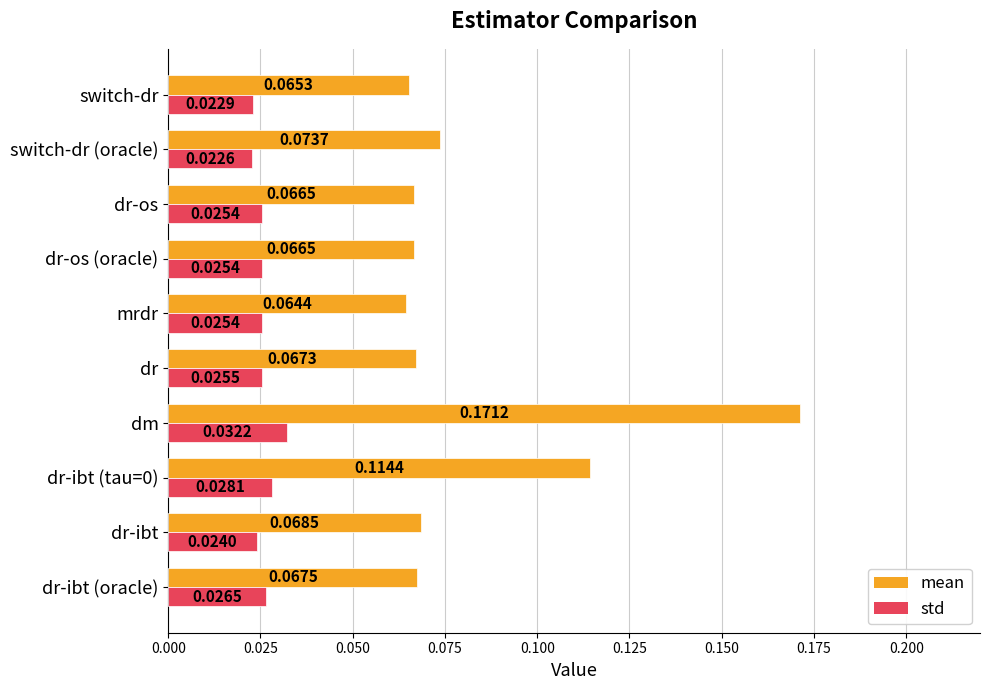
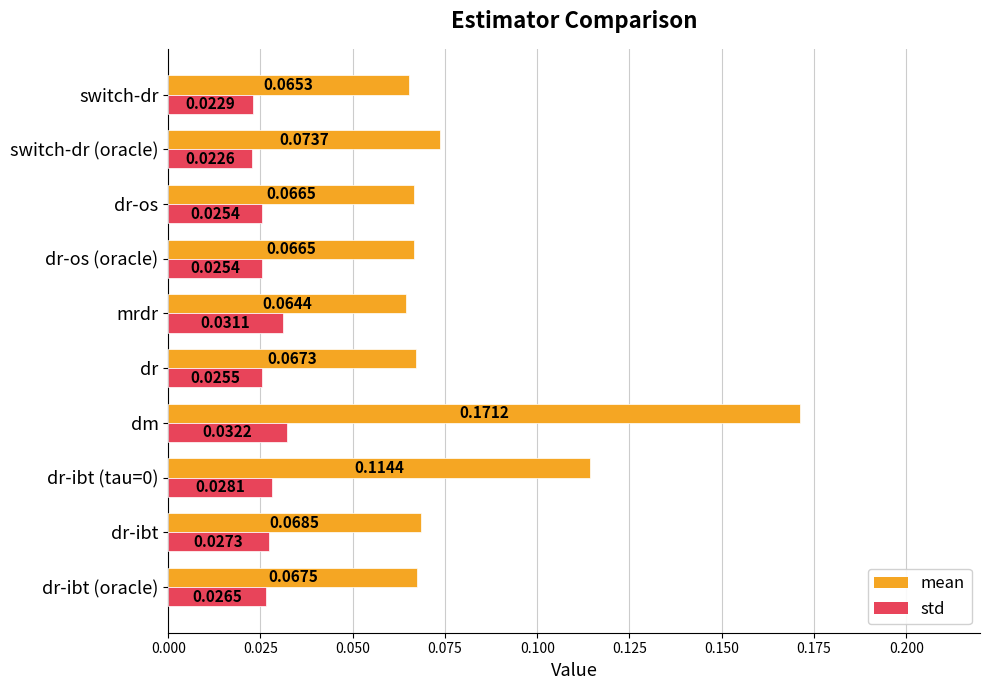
  {
    "mean": {
      "switch-dr": 0.0653,
      "switch-dr (oracle)": 0.0737,
      "dr-os": 0.0665,
      "dr-os (oracle)": 0.0665,
      "mrdr": 0.0644,
      "dr": 0.0673,
      "dm": 0.1712,
      "dr-ibt (tau=0)": 0.1144,
      "dr-ibt": 0.0685,
      "dr-ibt (oracle)": 0.0675
    },
    "std": {
      "switch-dr": 0.0229,
      "switch-dr (oracle)": 0.0226,
      "dr-os": 0.0254,
      "dr-os (oracle)": 0.0254,
-     "mrdr": 0.0254,
+     "mrdr": 0.0311,
      "dr": 0.0255,
      "dm": 0.0322,
      "dr-ibt (tau=0)": 0.0281,
-     "dr-ibt": 0.0240,
+     "dr-ibt": 0.0273,
      "dr-ibt (oracle)": 0.0265
    }
  }
